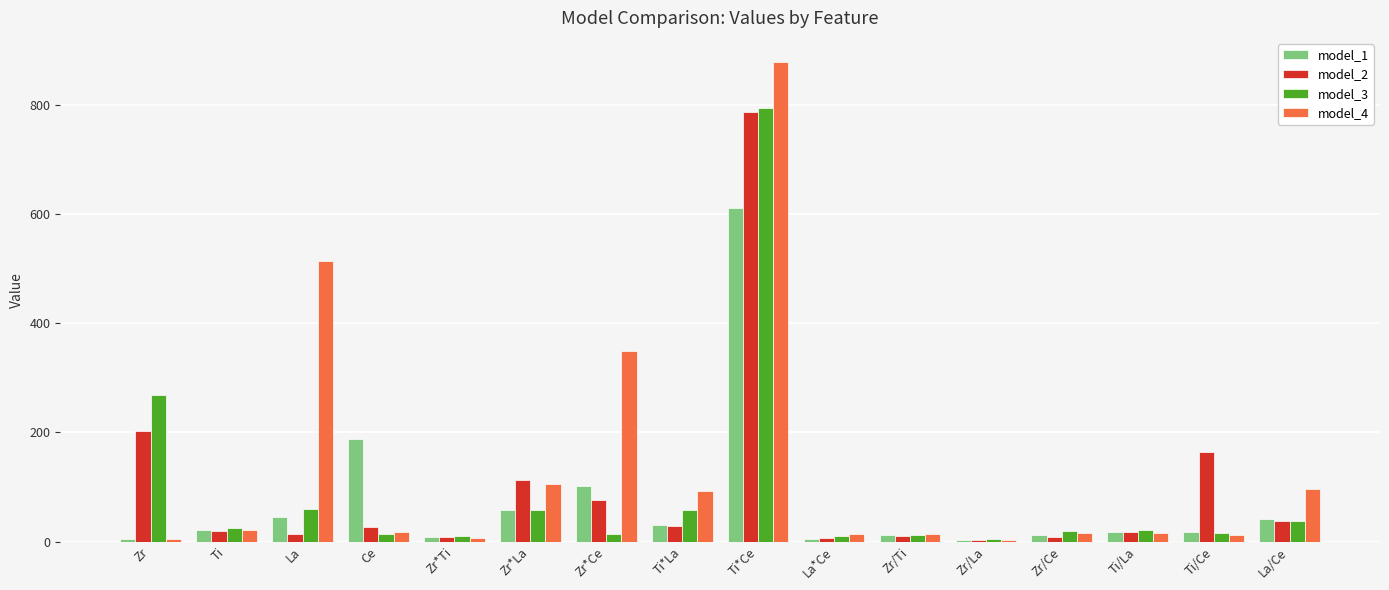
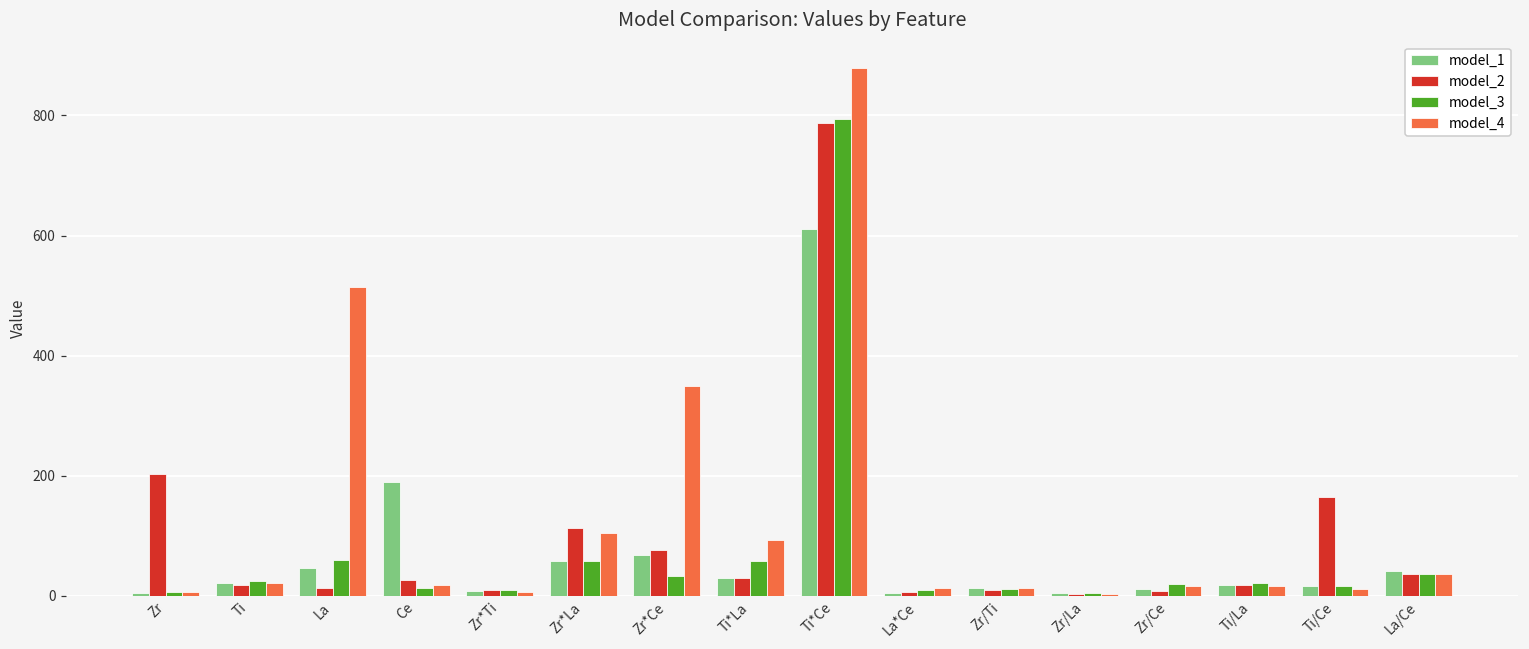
  {
    "model_1": {
      "Zr": 10,
      "Ti": 20,
      "La": 50,
      "Ce": 190,
      "Zr*Ti": 10,
      "Zr*La": 60,
-     "Zr*Ce": 100,
+     "Zr*Ce": 70,
      "Ti*La": 30,
      "Ti*Ce": 610,
      "Zr/Ti": 10,
      "Zr/Ce": 10,
      "Ti/La": 20,
      "Ti/Ce": 20,
      "La/Ce": 40
    },
    "model_2": {
      "Zr": 200,
      "Ti": 20,
      "La": 10,
      "Ce": 30,
      "Zr*Ti": 10,
      "Zr*La": 110,
      "Zr*Ce": 80,
      "Ti*La": 30,
      "Ti*Ce": 790,
      "La*Ce": 10,
      "Zr/Ti": 10,
      "Zr/Ce": 10,
      "Ti/La": 20,
      "Ti/Ce": 160,
      "La/Ce": 40
    },
    "model_3": {
-     "Zr": 270,
+     "Zr": 10,
      "Ti": 30,
      "La": 60,
      "Ce": 10,
      "Zr*Ti": 10,
      "Zr*La": 60,
-     "Zr*Ce": 10,
+     "Zr*Ce": 30,
      "Ti*La": 60,
      "Ti*Ce": 790,
      "La*Ce": 10,
      "Zr/Ti": 10,
      "Zr/Ce": 20,
      "Ti/La": 20,
      "Ti/Ce": 20,
      "La/Ce": 40
    },
    "model_4": {
      "Zr": 10,
      "Ti": 20,
      "La": 510,
      "Ce": 20,
      "Zr*Ti": 10,
      "Zr*La": 100,
      "Zr*Ce": 350,
      "Ti*La": 90,
      "Ti*Ce": 880,
      "La*Ce": 10,
      "Zr/Ti": 10,
      "Zr/Ce": 20,
      "Ti/La": 20,
      "Ti/Ce": 10,
-     "La/Ce": 100
+     "La/Ce": 40
    }
  }
